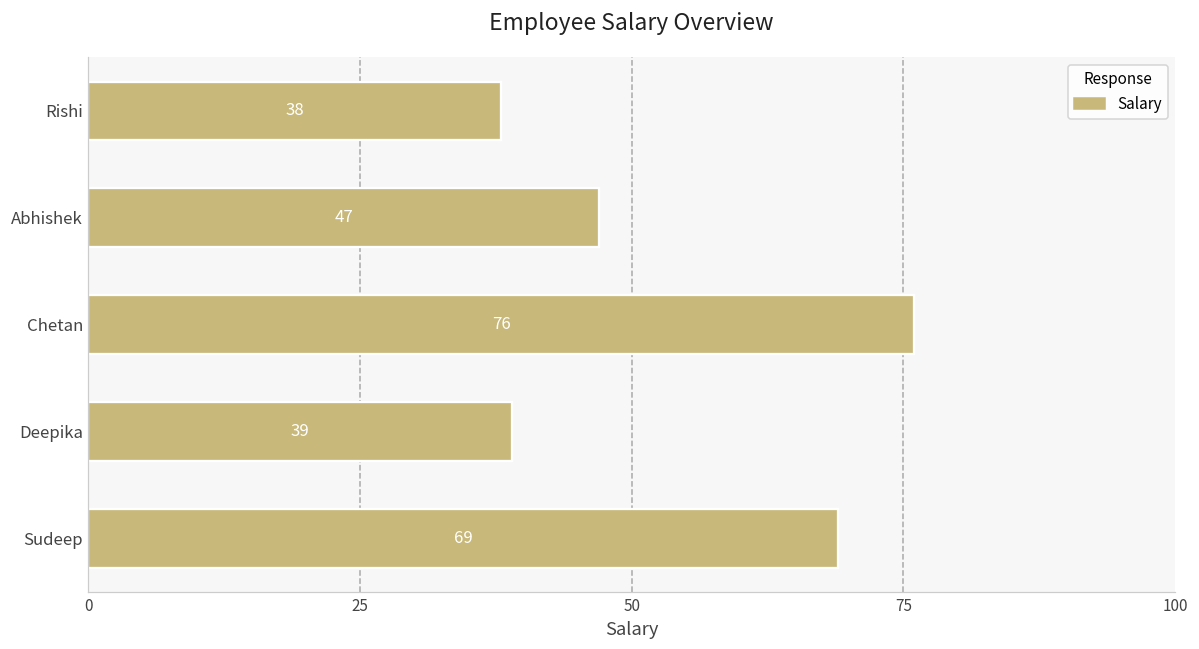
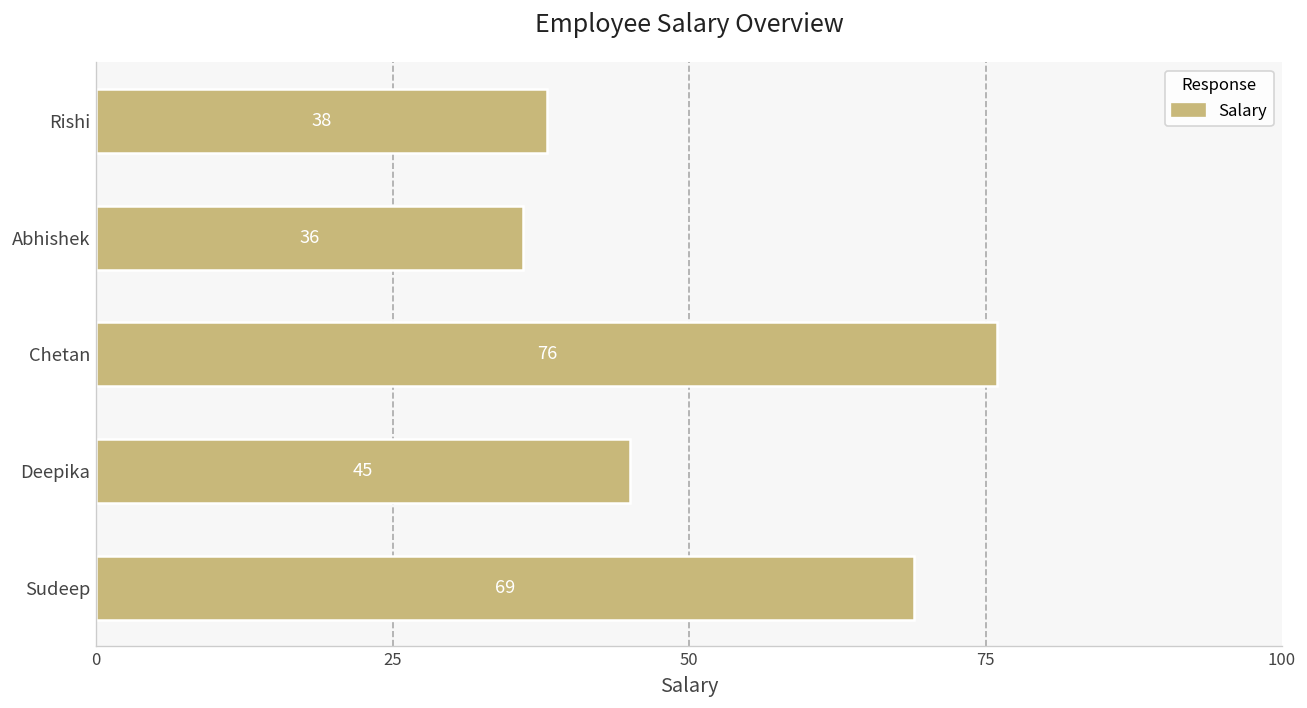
  {
    "Rishi": 38,
-   "Abhishek": 47,
+   "Abhishek": 36,
    "Chetan": 76,
-   "Deepika": 39,
+   "Deepika": 45,
    "Sudeep": 69
  }
